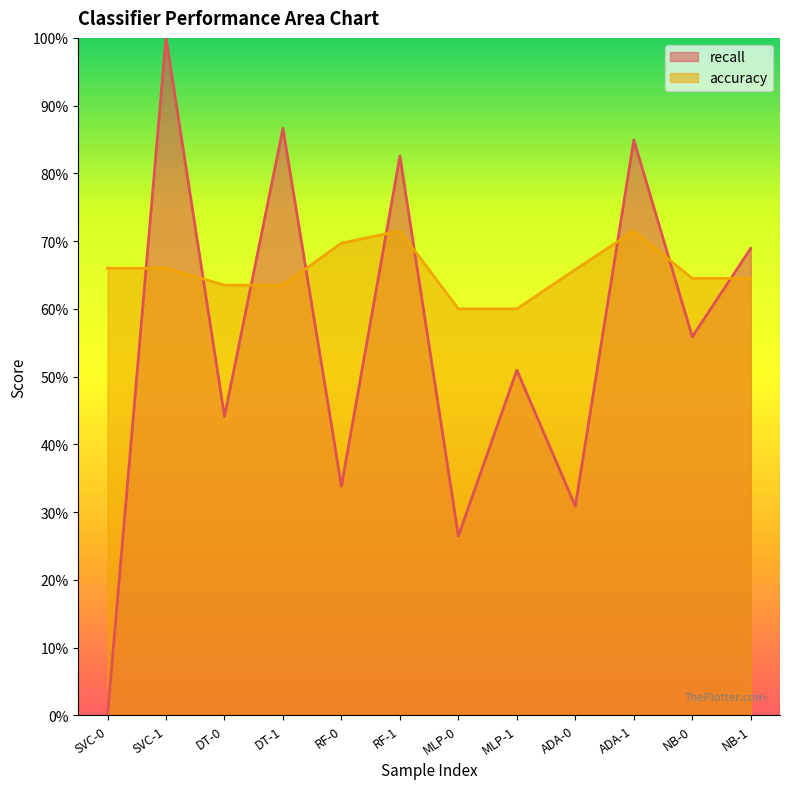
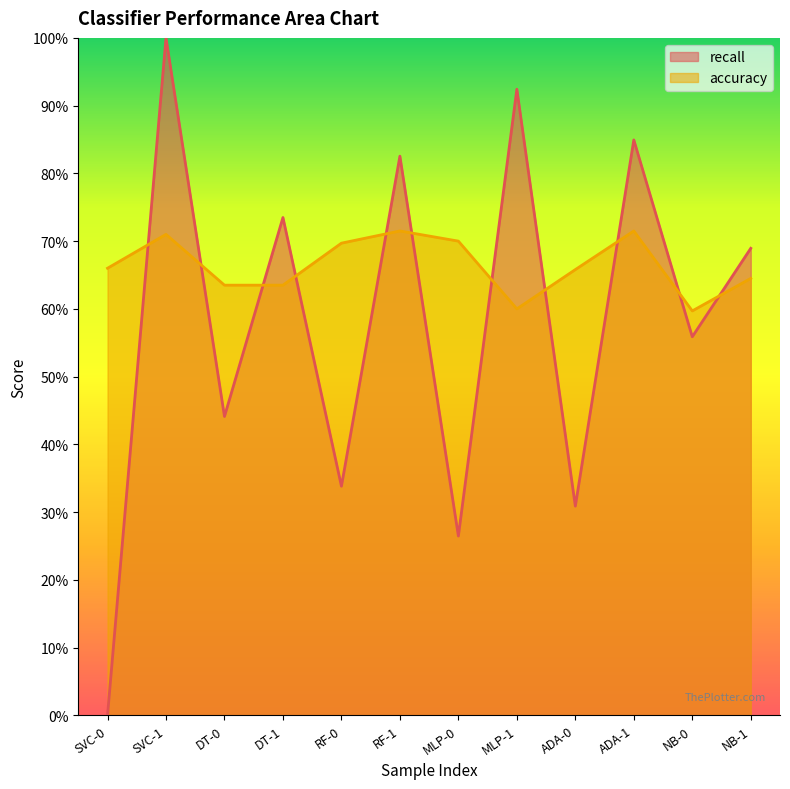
  {
    "recall": {
      "SVC-0": "0%",
      "SVC-1": "100%",
      "DT-0": "44%",
-     "DT-1": "87%",
+     "DT-1": "73%",
      "RF-0": "34%",
      "RF-1": "83%",
      "MLP-0": "26%",
-     "MLP-1": "51%",
+     "MLP-1": "92%",
      "ADA-0": "31%",
      "ADA-1": "85%",
      "NB-0": "56%",
      "NB-1": "69%"
    },
    "accuracy": {
      "SVC-0": "66%",
-     "SVC-1": "66%",
+     "SVC-1": "71%",
      "DT-0": "64%",
      "DT-1": "64%",
      "RF-0": "70%",
      "RF-1": "72%",
-     "MLP-0": "60%",
+     "MLP-0": "70%",
      "MLP-1": "60%",
      "ADA-0": "66%",
      "ADA-1": "72%",
-     "NB-0": "65%",
+     "NB-0": "60%",
      "NB-1": "65%"
    }
  }
